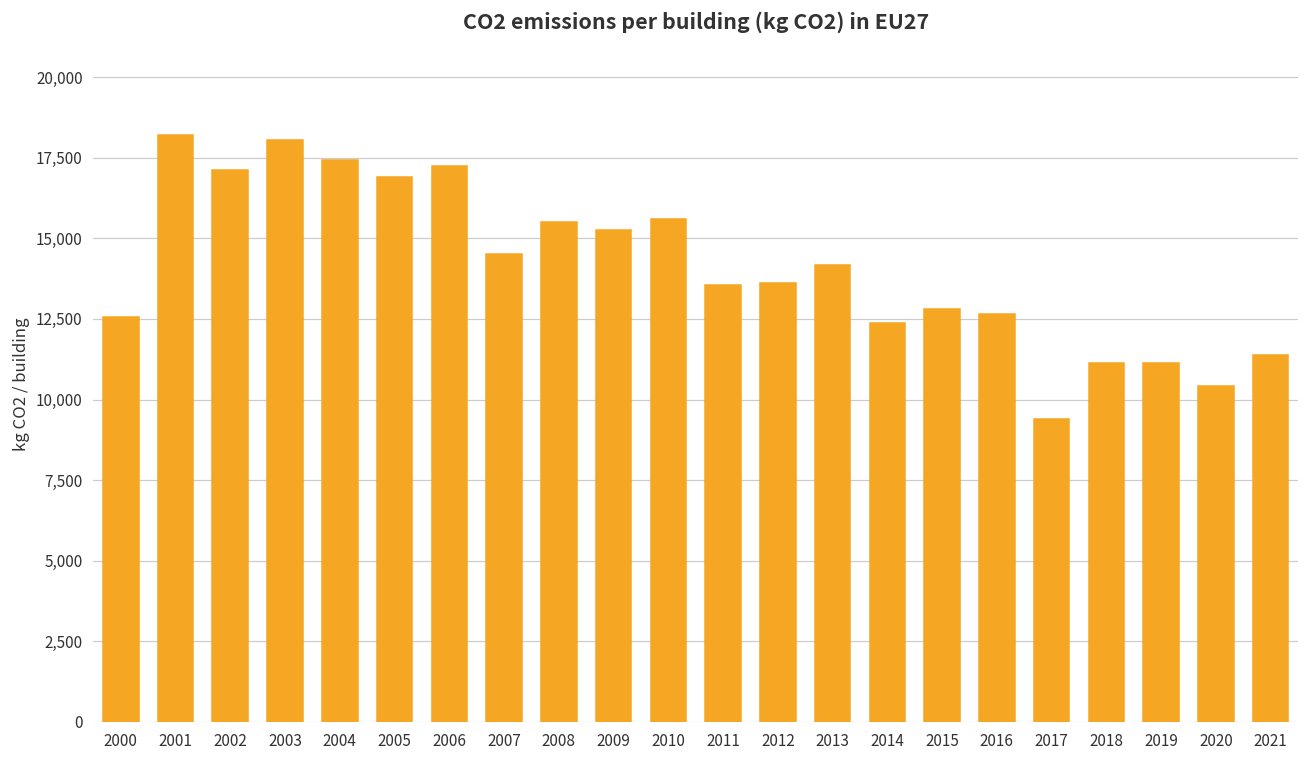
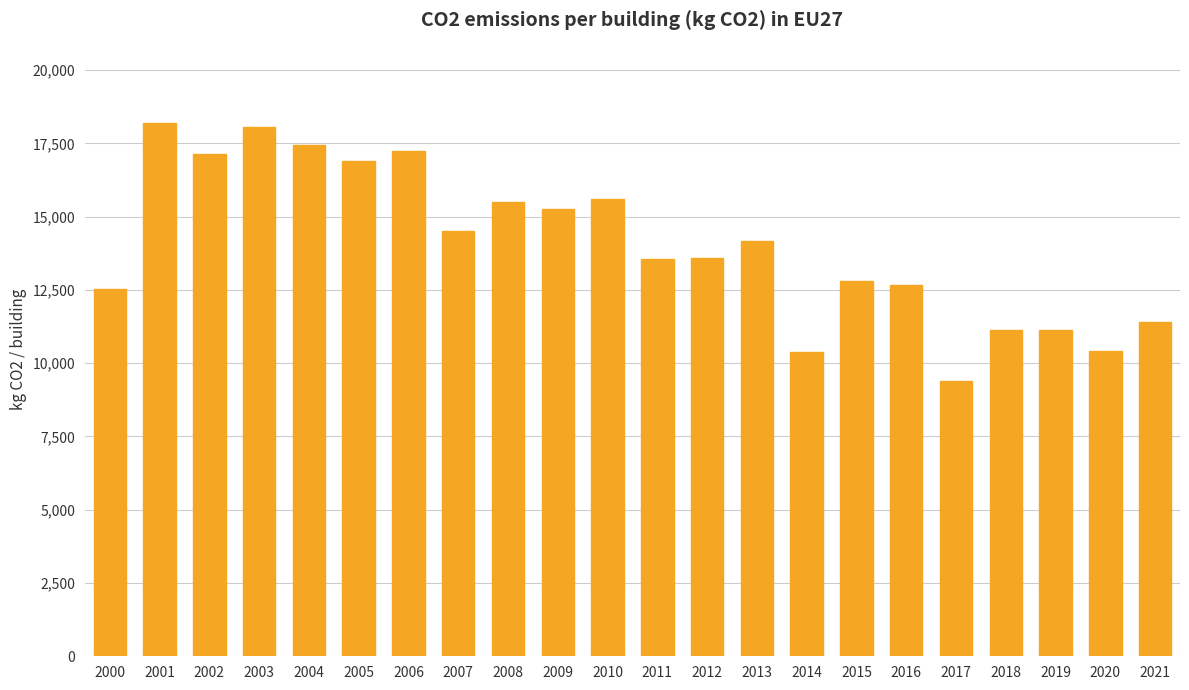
  {
    "2000": "12,500",
    "2001": "18,200",
    "2002": "17,100",
    "2003": "18,100",
    "2004": "17,400",
    "2005": "16,900",
    "2006": "17,200",
    "2007": "14,500",
    "2008": "15,500",
    "2009": "15,200",
    "2010": "15,600",
    "2011": "13,500",
    "2012": "13,600",
    "2013": "14,200",
-   "2014": "12,400",
+   "2014": "10,400",
    "2015": "12,800",
    "2016": "12,700",
    "2017": "9,400",
    "2018": "11,100",
    "2019": "11,100",
    "2020": "10,400",
    "2021": "11,400"
  }
